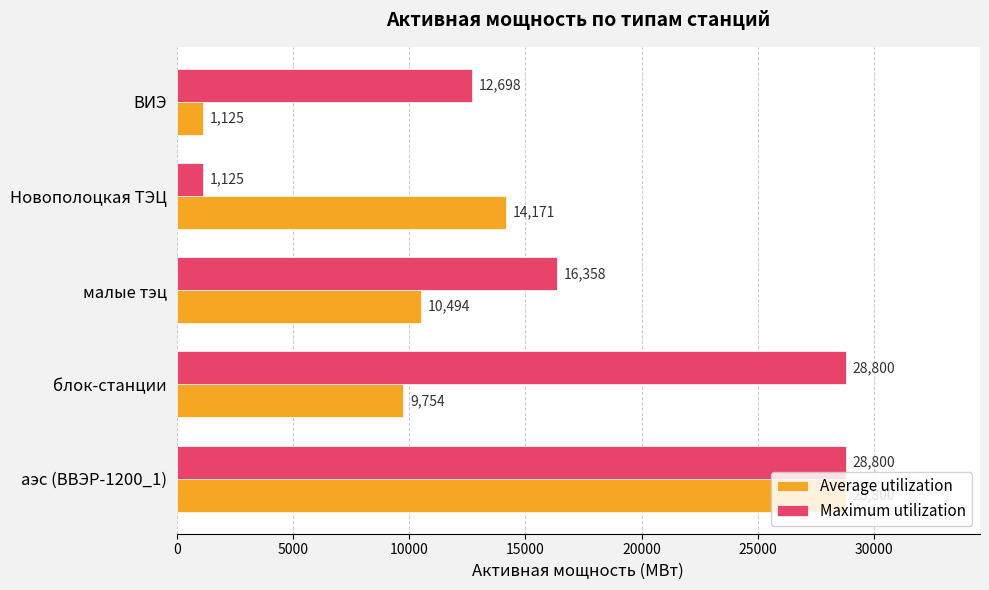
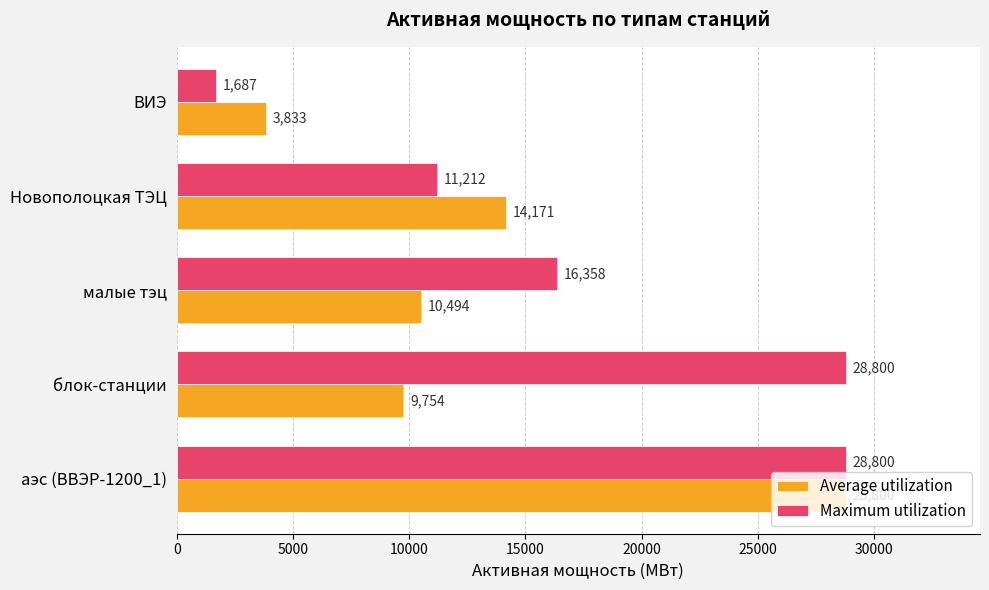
  {
    "Average utilization": {
-     "ВИЭ": "1,125",
+     "ВИЭ": "3,833",
      "Новополоцкая ТЭЦ": "14,171",
      "малые тэц": "10,494",
      "блок-станции": "9,754"
    },
    "Maximum utilization": {
-     "ВИЭ": "12,698",
-     "Новополоцкая ТЭЦ": "1,125",
+     "ВИЭ": "1,687",
+     "Новополоцкая ТЭЦ": "11,212",
      "малые тэц": "16,358",
      "блок-станции": "28,800",
      "аэс (ВВЭР-1200_1)": "28,800"
    }
  }
